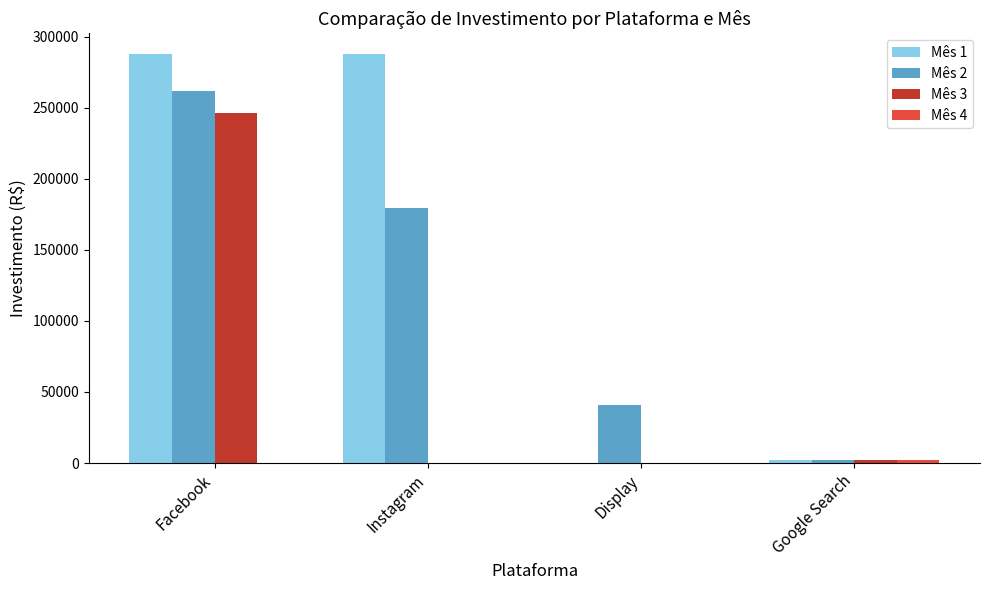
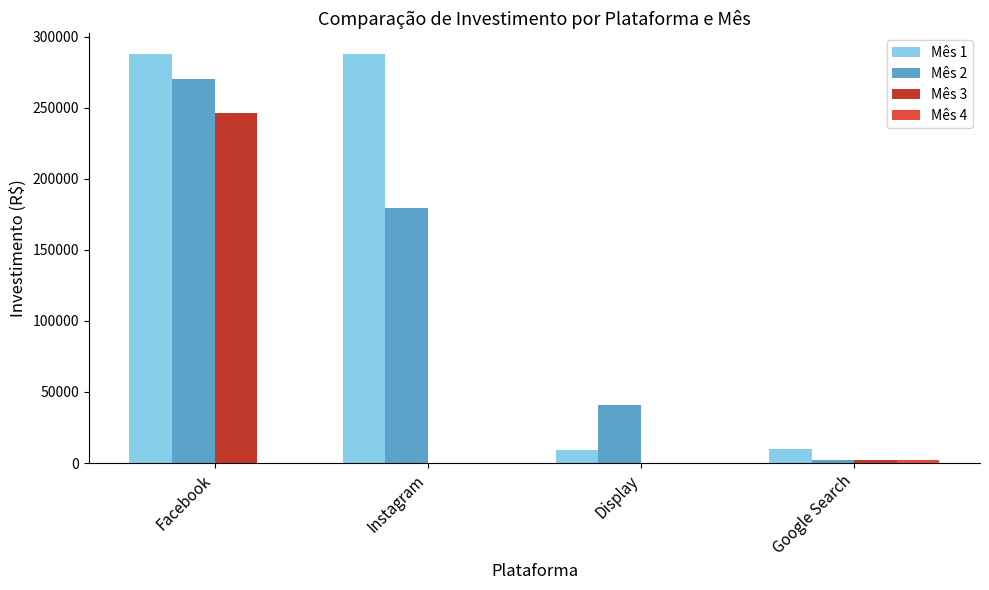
  {
    "Mês 1": {
      "Facebook": 288000,
      "Instagram": 288000,
-     "Display": 0,
-     "Google Search": 2000
+     "Display": 9000,
+     "Google Search": 10000
    },
    "Mês 2": {
-     "Facebook": 262000,
+     "Facebook": 270000,
      "Instagram": 180000,
      "Display": 41000,
      "Google Search": 2000
    }
  }
